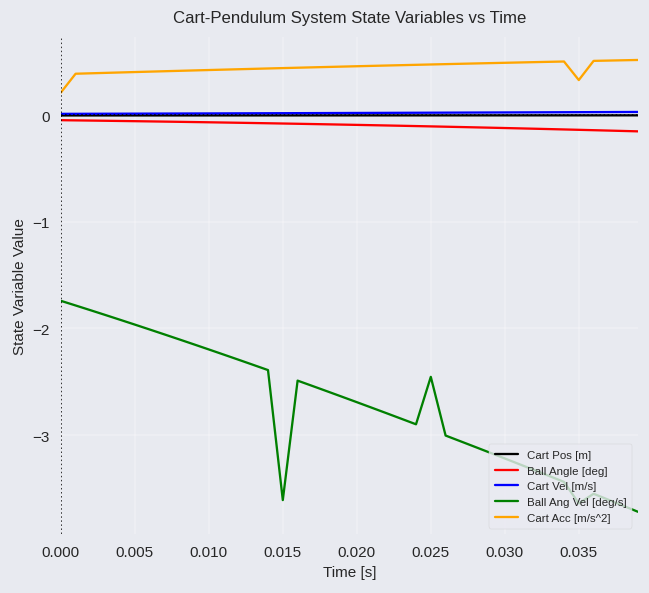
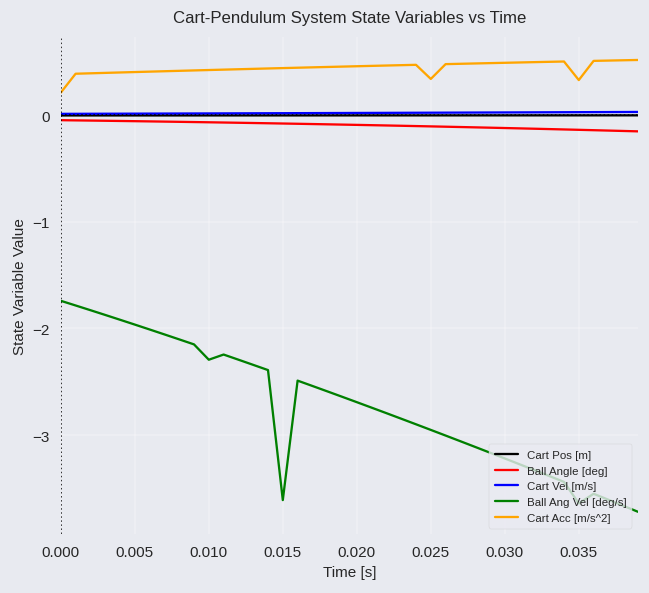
  {
    "Cart Pos [m]": {
      "0.030": 0.0,
      "0.035": 0.0
    },
    "Ball Angle [deg]": {
      "0.000": 0.0,
      "0.005": -0.1,
      "0.010": -0.1,
      "0.015": -0.1,
      "0.020": -0.1,
      "0.025": -0.1,
      "0.030": -0.1,
      "0.035": -0.1
    },
    "Cart Vel [m/s]": {
      "0.030": 0.0,
      "0.035": 0.0
    },
    "Ball Ang Vel [deg/s]": {
      "0.000": -1.7,
      "0.005": -2.0,
-     "0.010": -2.2,
+     "0.010": -2.3,
      "0.015": -3.6,
      "0.020": -2.7,
-     "0.025": -2.5
+     "0.025": -3.0
    },
    "Cart Acc [m/s^2]": {
      "0.000": 0.2,
      "0.005": 0.4,
      "0.010": 0.4,
      "0.015": 0.4,
      "0.020": 0.5,
-     "0.025": 0.5,
+     "0.025": 0.3,
      "0.030": 0.5,
      "0.035": 0.3
    }
  }
